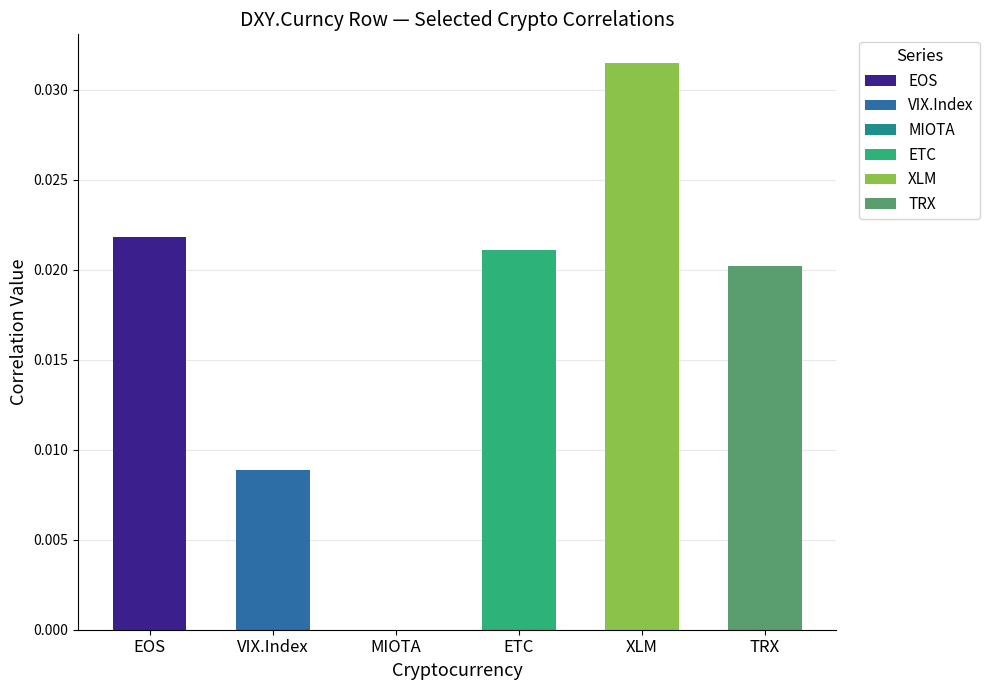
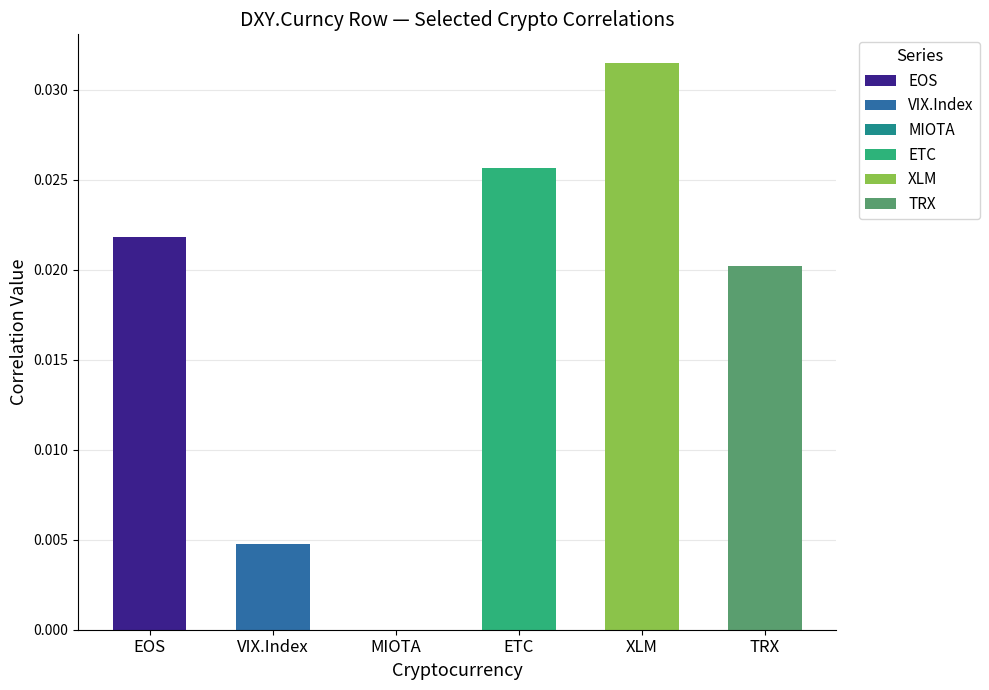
  {
    "EOS": 0.0218,
-   "VIX.Index": 0.0089,
+   "VIX.Index": 0.0048,
    "MIOTA": 0.0000,
-   "ETC": 0.0211,
+   "ETC": 0.0256,
    "XLM": 0.0315,
    "TRX": 0.0202
  }
